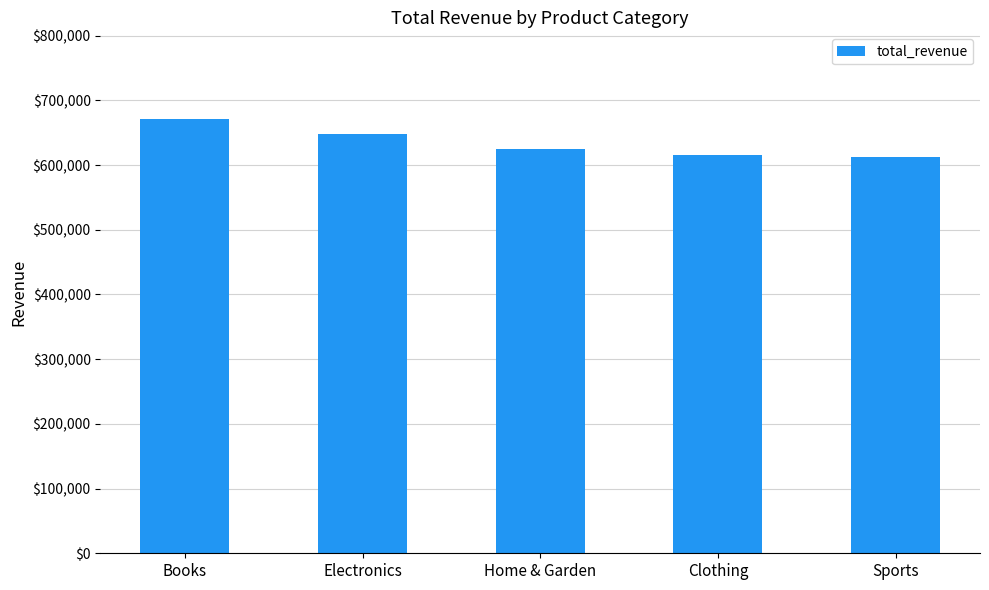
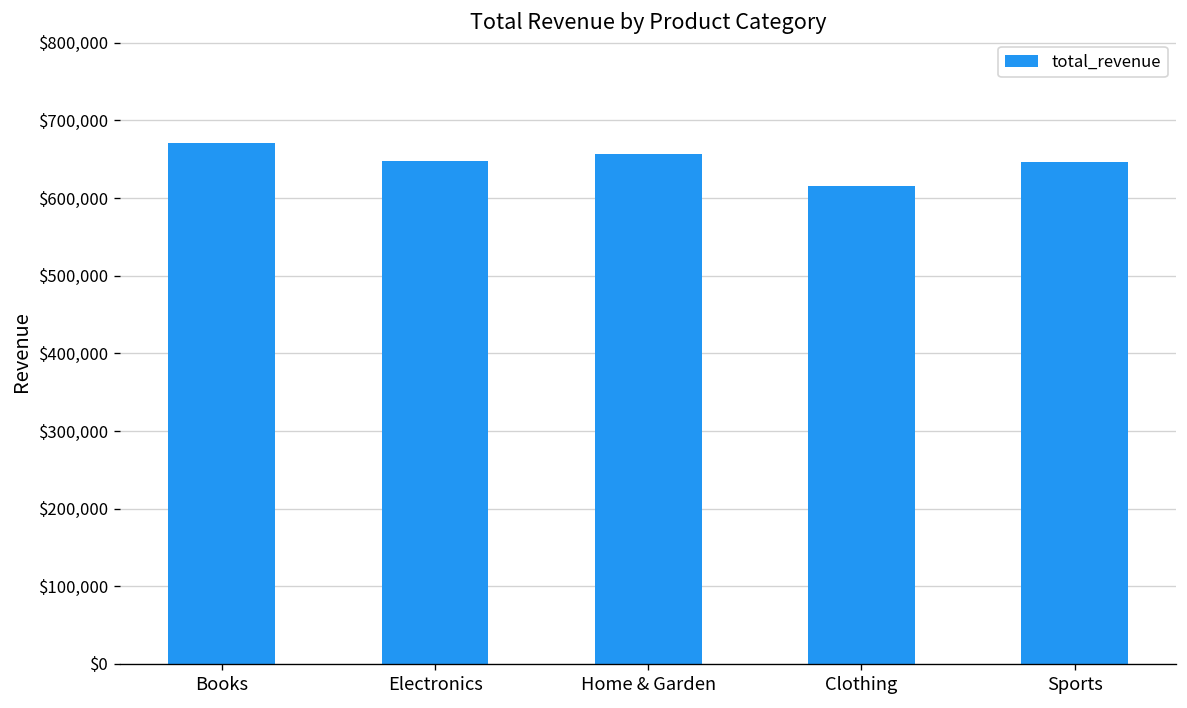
  {
    "Books": "$670,000",
    "Electronics": "$650,000",
-   "Home & Garden": "$630,000",
+   "Home & Garden": "$660,000",
    "Clothing": "$620,000",
-   "Sports": "$610,000"
+   "Sports": "$650,000"
  }
